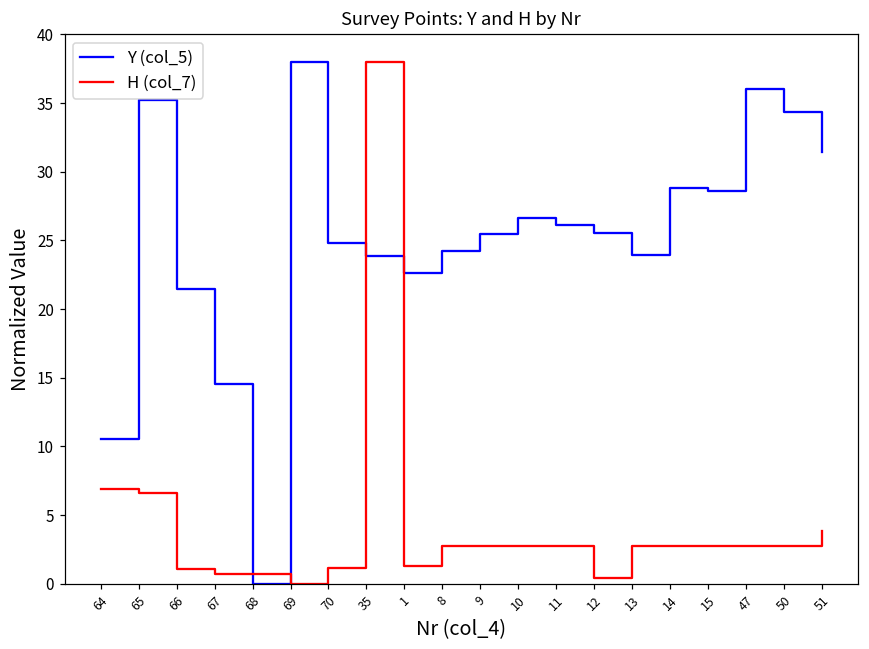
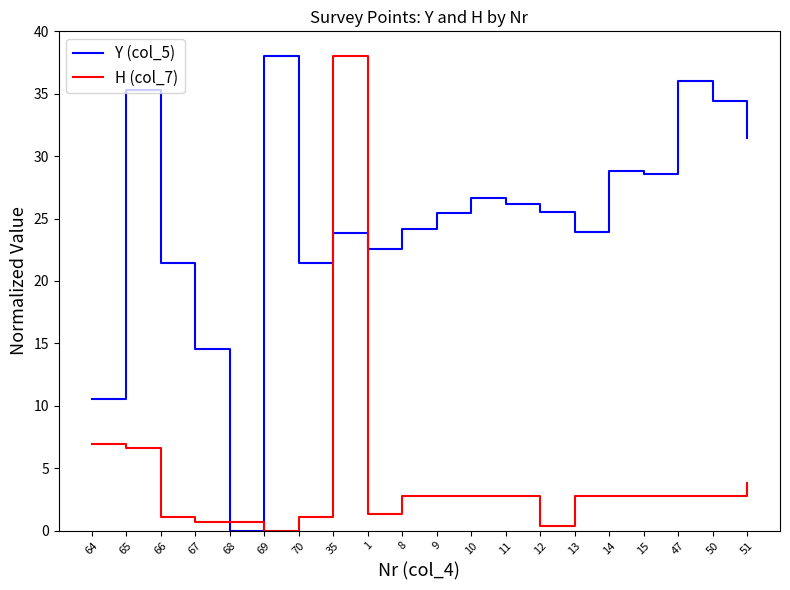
  {
    "Y (col_5)": {
      "64": 10.6,
      "66": 21.4,
      "67": 14.5,
      "68": 0.0,
      "69": 38.0,
-     "70": 24.8,
+     "70": 21.4,
      "35": 23.9,
      "1": 22.6,
      "8": 24.2,
      "9": 25.4,
      "10": 26.6,
      "11": 26.1,
      "12": 25.5,
      "13": 23.9,
      "14": 28.8,
      "15": 28.6,
      "47": 36.0,
      "50": 34.4,
      "51": 31.5
    },
    "H (col_7)": {
      "64": 6.9,
      "65": 6.6,
      "66": 1.1,
      "67": 0.7,
      "68": 0.7,
      "69": 0.0,
      "70": 1.1,
      "35": 38.0,
      "1": 1.3,
      "8": 2.8,
      "9": 2.8,
      "10": 2.8,
      "11": 2.8,
      "12": 0.4,
      "13": 2.8,
      "14": 2.8,
      "15": 2.8,
      "47": 2.8,
      "50": 2.8,
      "51": 3.8
    }
  }
